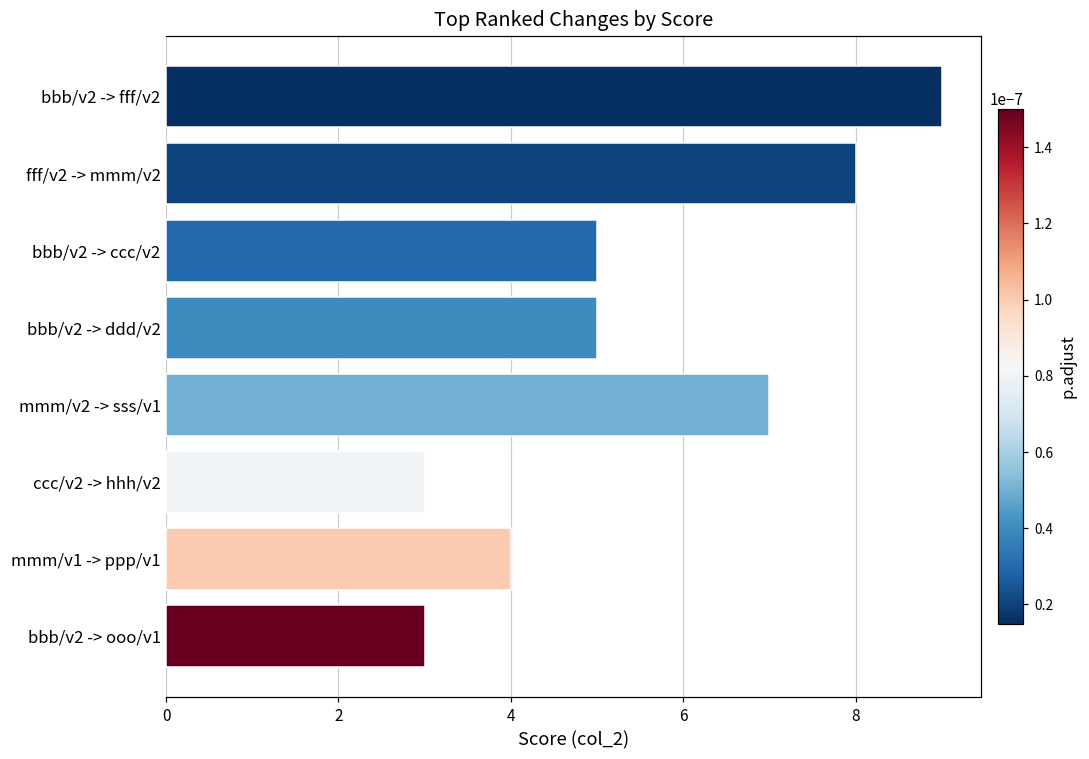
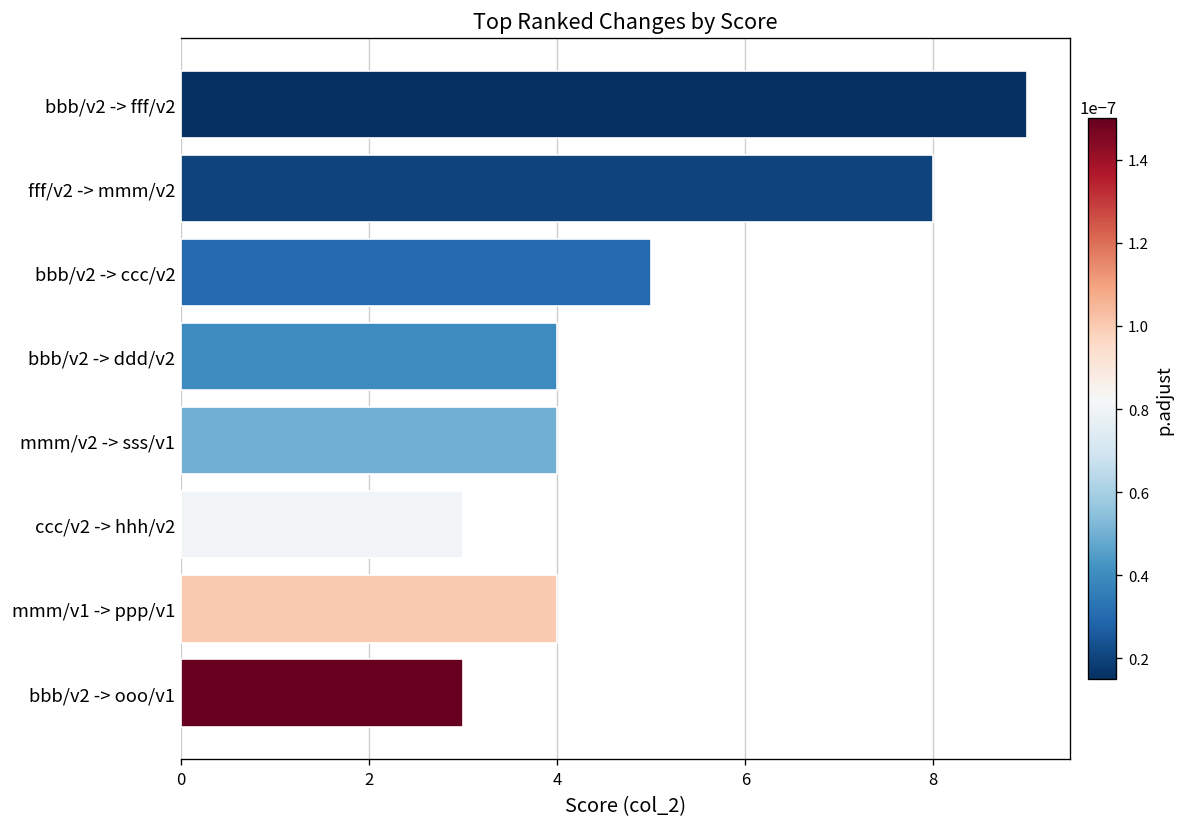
  {
    "bbb/v2 -> fff/v2": 9,
    "fff/v2 -> mmm/v2": 8,
    "bbb/v2 -> ccc/v2": 5,
-   "bbb/v2 -> ddd/v2": 5,
-   "mmm/v2 -> sss/v1": 7,
+   "bbb/v2 -> ddd/v2": 4,
+   "mmm/v2 -> sss/v1": 4,
    "ccc/v2 -> hhh/v2": 3,
    "mmm/v1 -> ppp/v1": 4,
    "bbb/v2 -> ooo/v1": 3
  }
